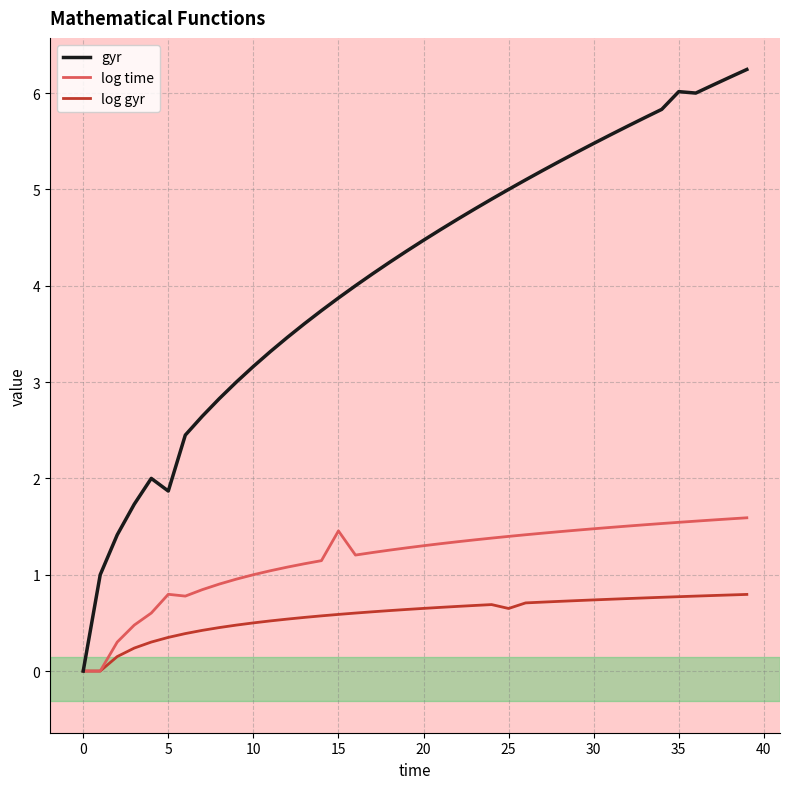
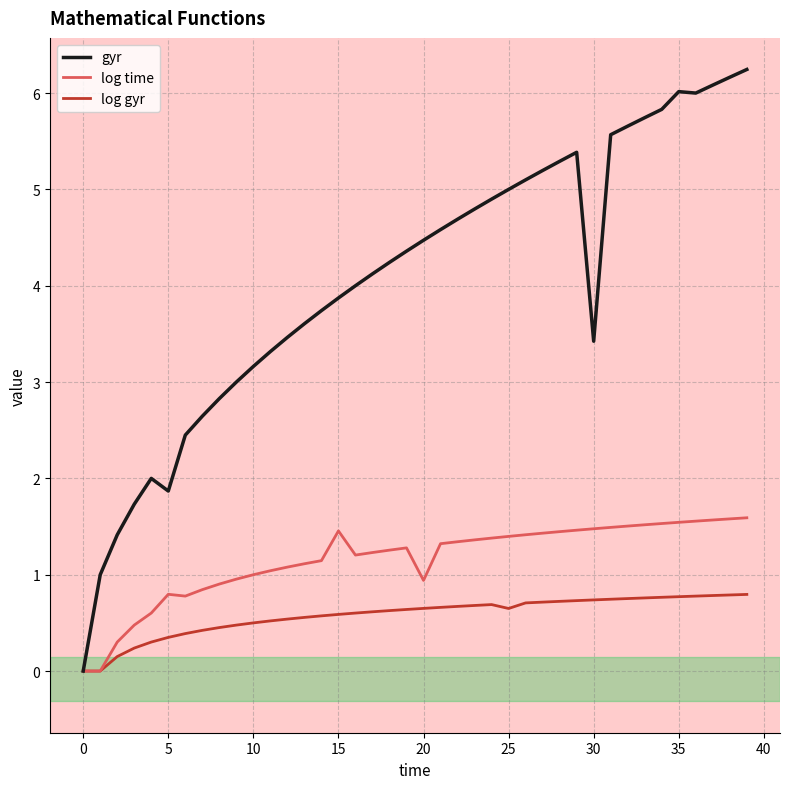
  {
    "gyr": {
      "5": 1.9,
      "10": 3.2,
      "15": 3.9,
      "20": 4.5,
      "25": 5.0,
-     "30": 5.5,
+     "30": 3.4,
      "35": 6.0
    },
    "log time": {
      "5": 0.8,
      "10": 1.0,
      "15": 1.5,
-     "20": 1.3,
+     "20": 0.9,
      "25": 1.4,
      "30": 1.5,
      "35": 1.5
    },
    "log gyr": {
      "5": 0.3,
      "10": 0.5,
      "15": 0.6,
      "20": 0.7,
      "25": 0.6,
      "30": 0.7,
      "35": 0.8
    }
  }
